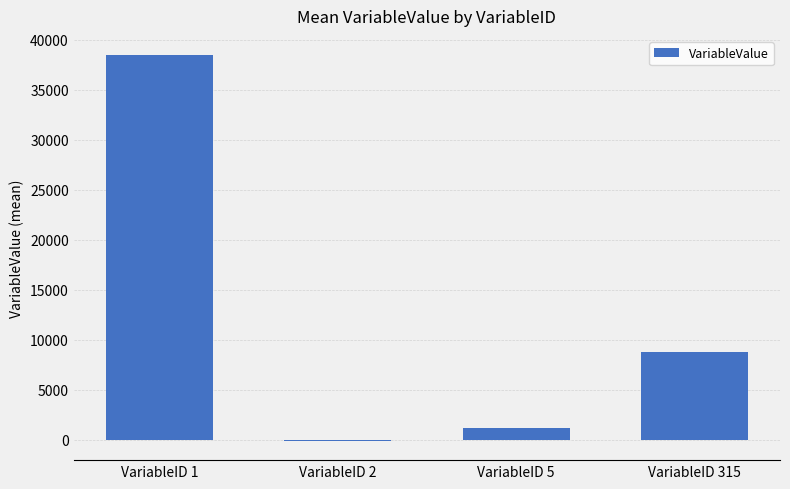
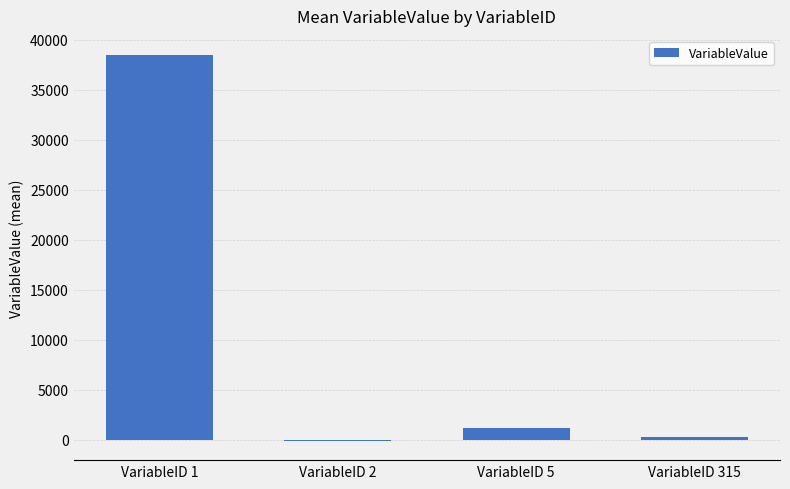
  {
    "VariableID 1": 38500,
    "VariableID 5": 1200,
-   "VariableID 315": 8800
+   "VariableID 315": 300
  }
